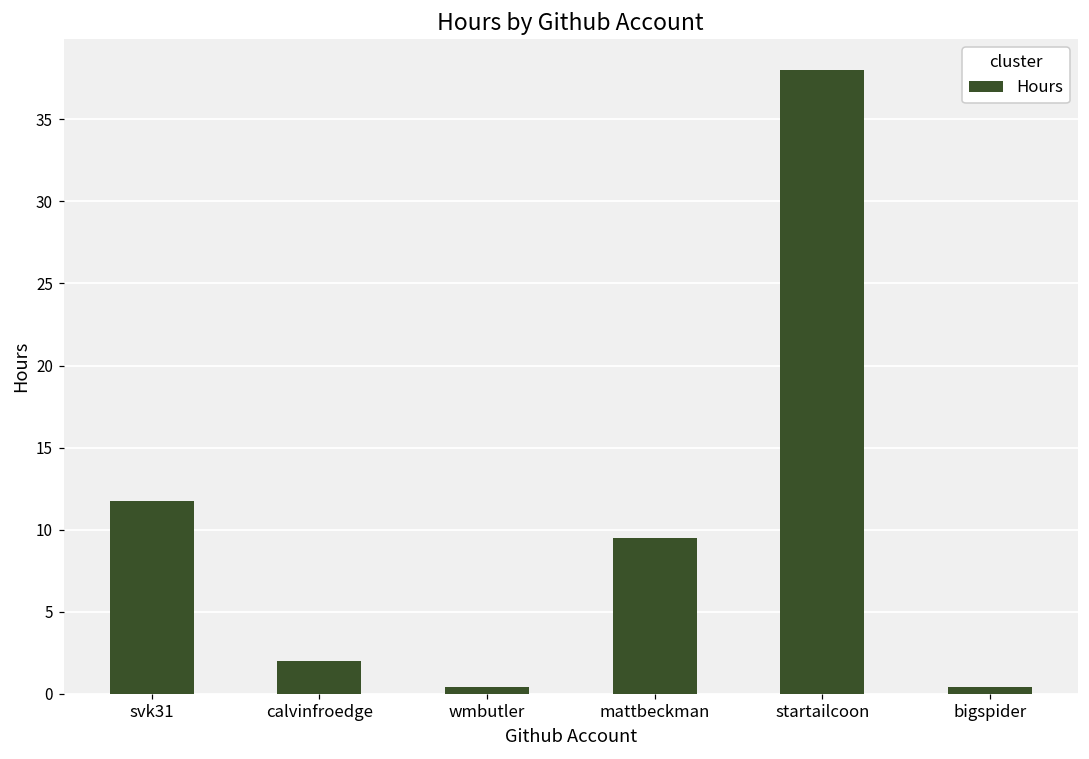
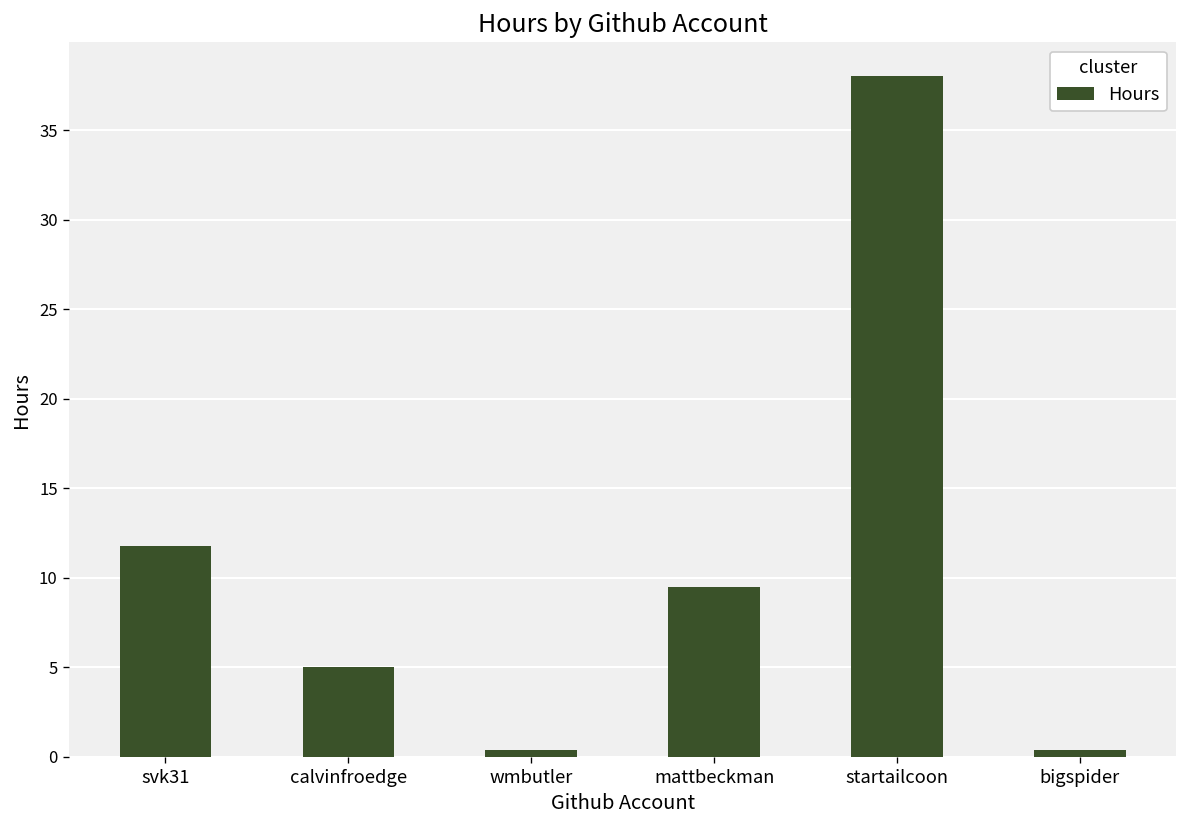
  {
    "svk31": 11.8,
-   "calvinfroedge": 2,
+   "calvinfroedge": 5,
    "wmbutler": 0.4,
    "mattbeckman": 9.5,
    "startailcoon": 38,
    "bigspider": 0.4
  }
